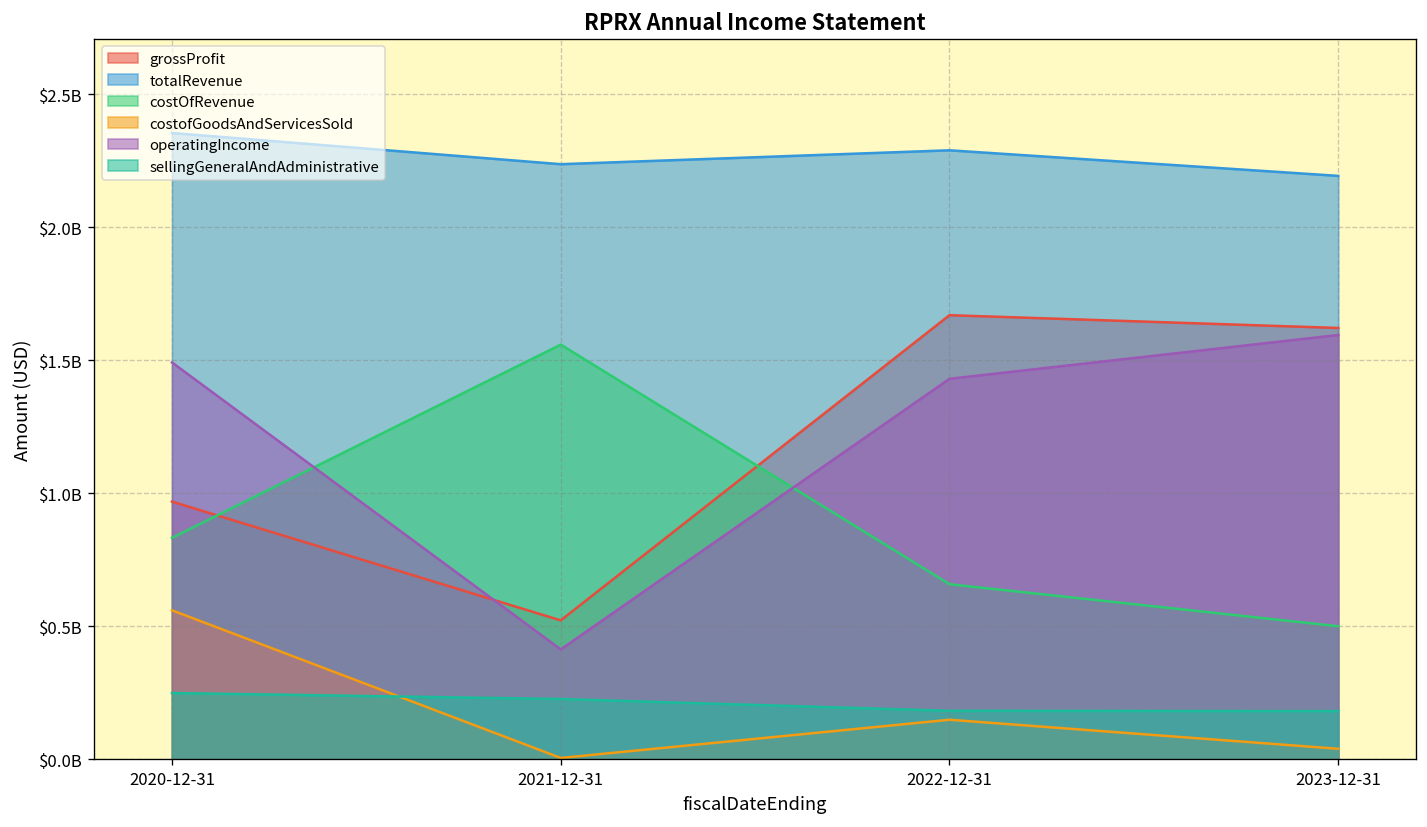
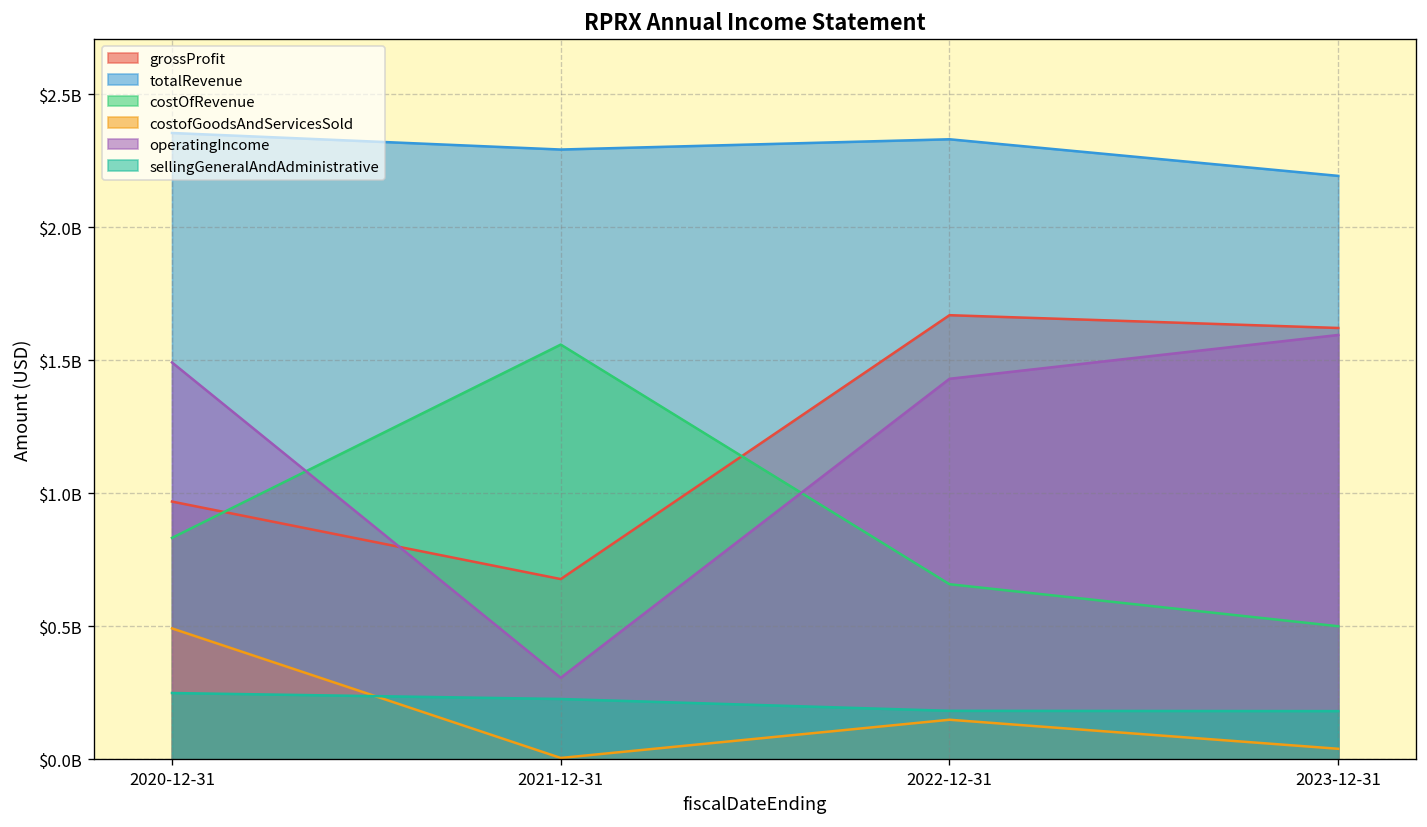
  {
    "grossProfit": {
      "2020-12-31": "$970000000",
-     "2021-12-31": "$520000000",
+     "2021-12-31": "$680000000",
      "2022-12-31": "$1670000000",
      "2023-12-31": "$1620000000"
    },
    "totalRevenue": {
-     "2021-12-31": "$2240000000",
-     "2022-12-31": "$2290000000",
+     "2021-12-31": "$2290000000",
+     "2022-12-31": "$2330000000",
      "2023-12-31": "$2190000000"
    },
    "costofGoodsAndServicesSold": {
-     "2020-12-31": "$560000000",
+     "2020-12-31": "$490000000",
      "2021-12-31": "$10000000",
      "2022-12-31": "$150000000",
      "2023-12-31": "$40000000"
    },
    "operatingIncome": {
      "2020-12-31": "$1490000000",
-     "2021-12-31": "$410000000",
+     "2021-12-31": "$310000000",
      "2022-12-31": "$1430000000",
      "2023-12-31": "$1600000000"
    }
  }
